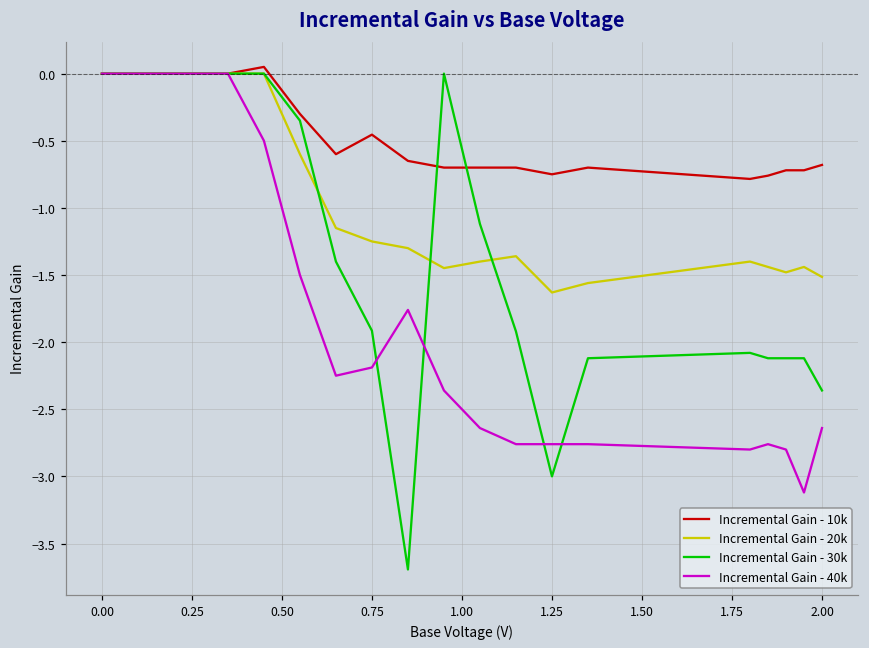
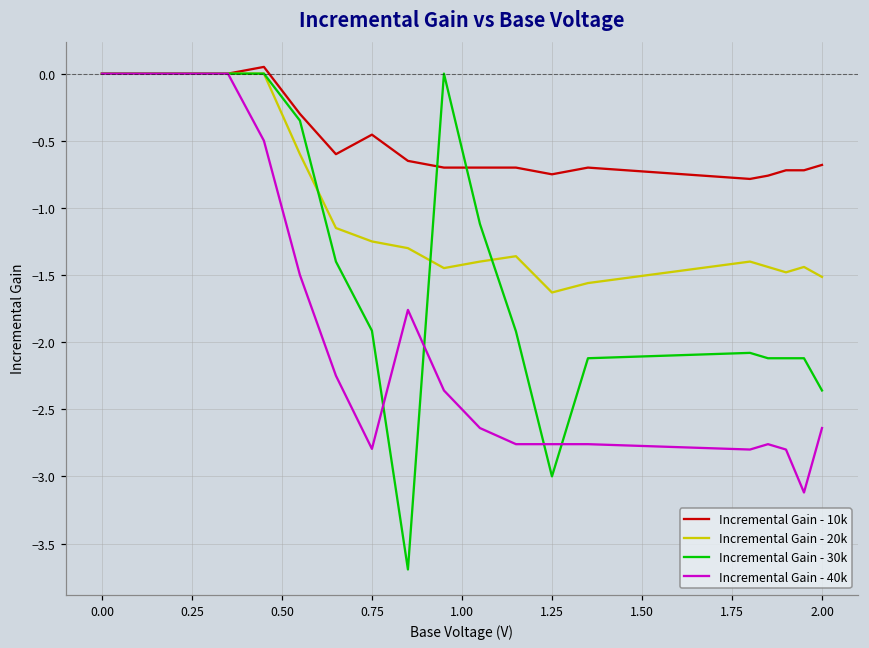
  {
    "Incremental Gain - 10k": {
      "0.75": -0.45,
      "1.25": -0.75,
      "2.00": -0.68
    },
    "Incremental Gain - 20k": {
      "0.75": -1.25,
      "1.25": -1.63,
      "2.00": -1.51
    },
    "Incremental Gain - 30k": {
      "0.75": -1.91,
      "1.25": -3.00,
      "2.00": -2.36
    },
    "Incremental Gain - 40k": {
-     "0.75": -2.19,
+     "0.75": -2.80,
      "1.25": -2.76,
      "2.00": -2.64
    }
  }
